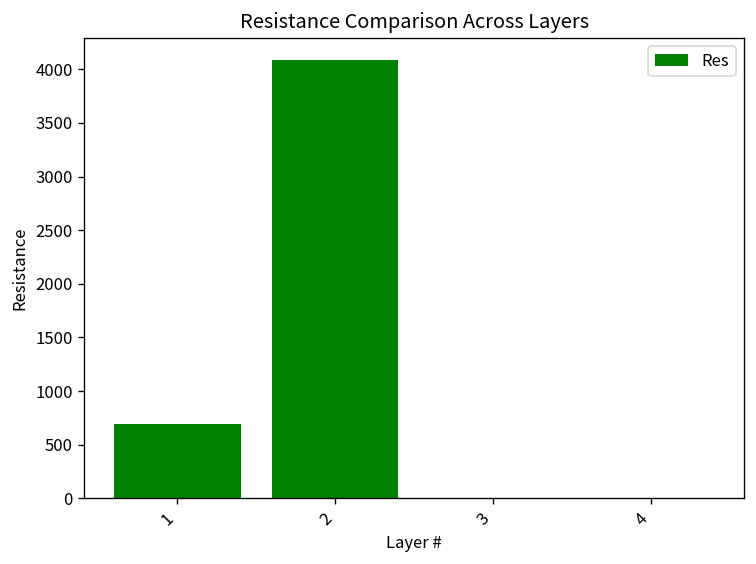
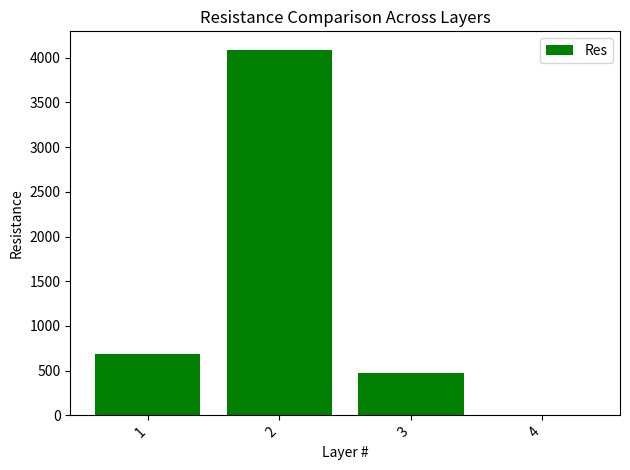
  {
    "1": 700,
    "2": 4100,
-   "3": 0
+   "3": 500
  }
